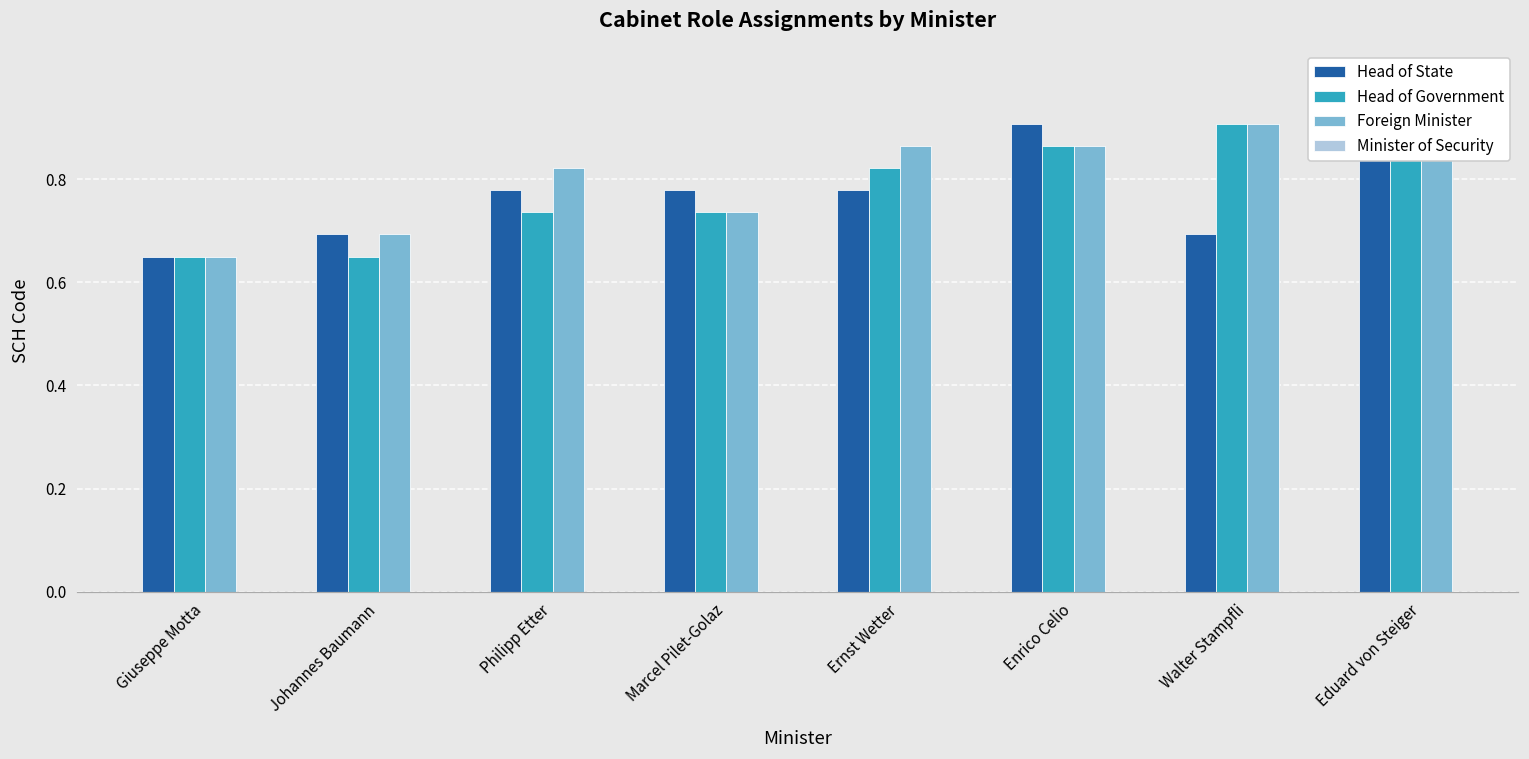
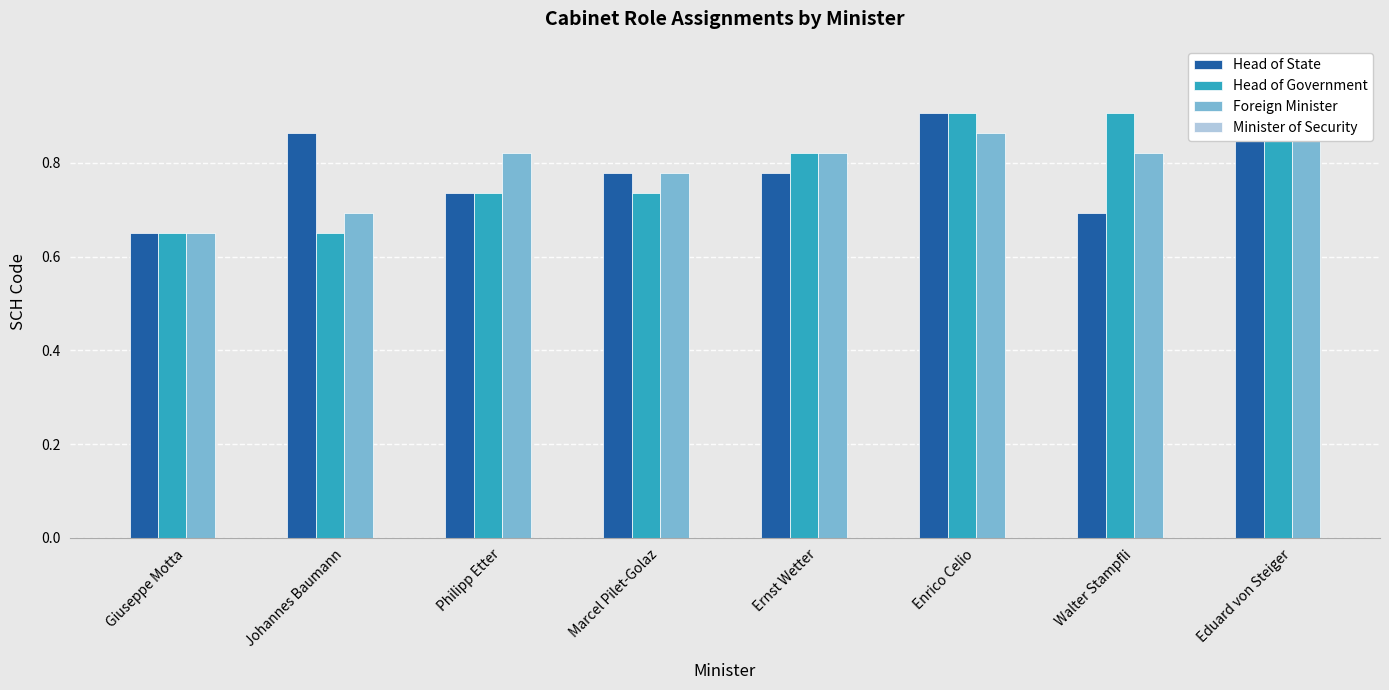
  {
    "Head of State": {
      "Giuseppe Motta": 0.65,
-     "Johannes Baumann": 0.69,
-     "Philipp Etter": 0.78,
+     "Johannes Baumann": 0.86,
+     "Philipp Etter": 0.74,
      "Marcel Pilet-Golaz": 0.78,
      "Ernst Wetter": 0.78,
      "Enrico Celio": 0.91,
      "Walter Stampfli": 0.69
    },
    "Head of Government": {
      "Giuseppe Motta": 0.65,
      "Johannes Baumann": 0.65,
      "Philipp Etter": 0.74,
      "Marcel Pilet-Golaz": 0.74,
      "Ernst Wetter": 0.82,
-     "Enrico Celio": 0.86,
+     "Enrico Celio": 0.91,
      "Walter Stampfli": 0.91
    },
    "Foreign Minister": {
      "Giuseppe Motta": 0.65,
      "Johannes Baumann": 0.69,
      "Philipp Etter": 0.82,
-     "Marcel Pilet-Golaz": 0.74,
-     "Ernst Wetter": 0.86,
+     "Marcel Pilet-Golaz": 0.78,
+     "Ernst Wetter": 0.82,
      "Enrico Celio": 0.86,
-     "Walter Stampfli": 0.91
+     "Walter Stampfli": 0.82
    }
  }
